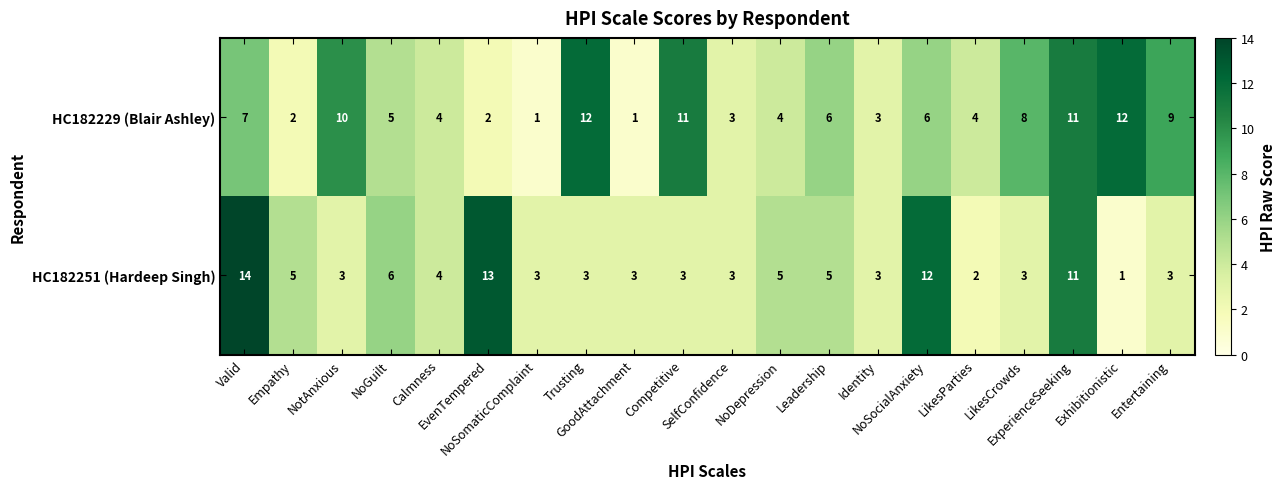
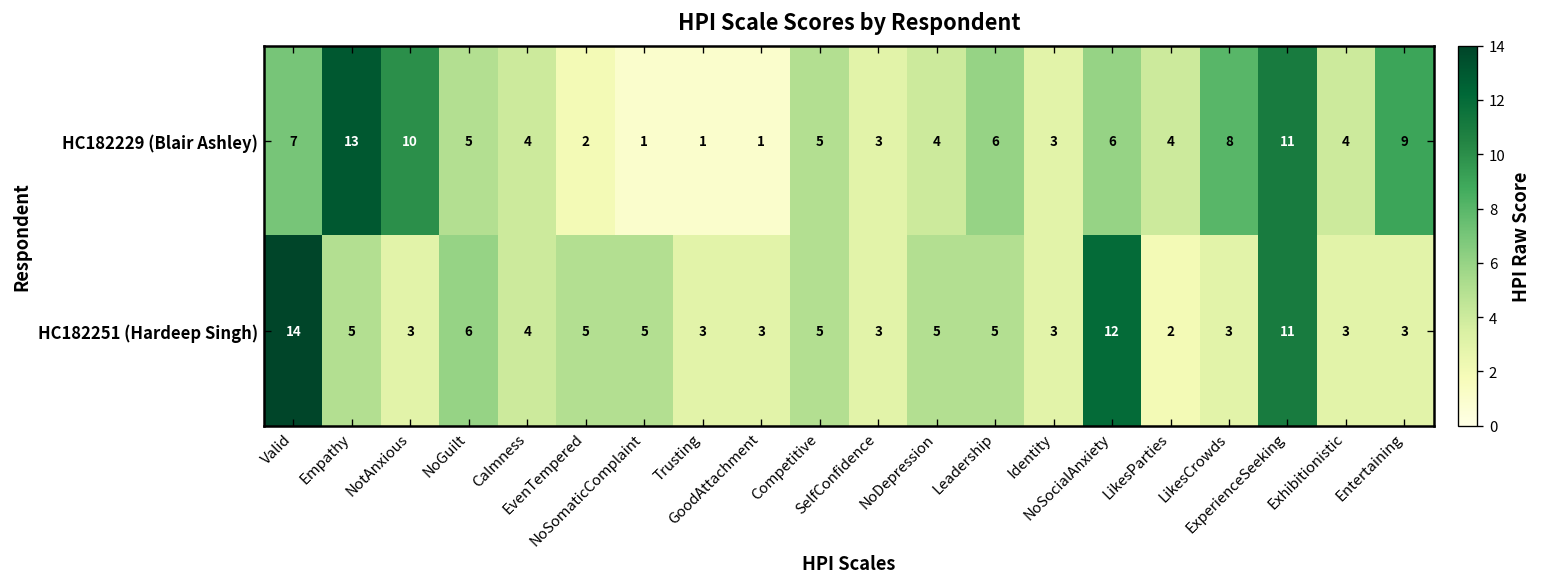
  {
    "HC182229 (Blair Ashley)": {
      "Valid": 7,
-     "Empathy": 2,
+     "Empathy": 13,
      "NotAnxious": 10,
      "NoGuilt": 5,
      "Calmness": 4,
      "EvenTempered": 2,
      "NoSomaticComplaint": 1,
-     "Trusting": 12,
+     "Trusting": 1,
      "GoodAttachment": 1,
-     "Competitive": 11,
+     "Competitive": 5,
      "SelfConfidence": 3,
      "NoDepression": 4,
      "Leadership": 6,
      "Identity": 3,
      "NoSocialAnxiety": 6,
      "LikesParties": 4,
      "LikesCrowds": 8,
      "ExperienceSeeking": 11,
-     "Exhibitionistic": 12,
+     "Exhibitionistic": 4,
      "Entertaining": 9
    },
    "HC182251 (Hardeep Singh)": {
      "Valid": 14,
      "Empathy": 5,
      "NotAnxious": 3,
      "NoGuilt": 6,
      "Calmness": 4,
-     "EvenTempered": 13,
-     "NoSomaticComplaint": 3,
+     "EvenTempered": 5,
+     "NoSomaticComplaint": 5,
      "Trusting": 3,
      "GoodAttachment": 3,
-     "Competitive": 3,
+     "Competitive": 5,
      "SelfConfidence": 3,
      "NoDepression": 5,
      "Leadership": 5,
      "Identity": 3,
      "NoSocialAnxiety": 12,
      "LikesParties": 2,
      "LikesCrowds": 3,
      "ExperienceSeeking": 11,
-     "Exhibitionistic": 1,
+     "Exhibitionistic": 3,
      "Entertaining": 3
    }
  }
